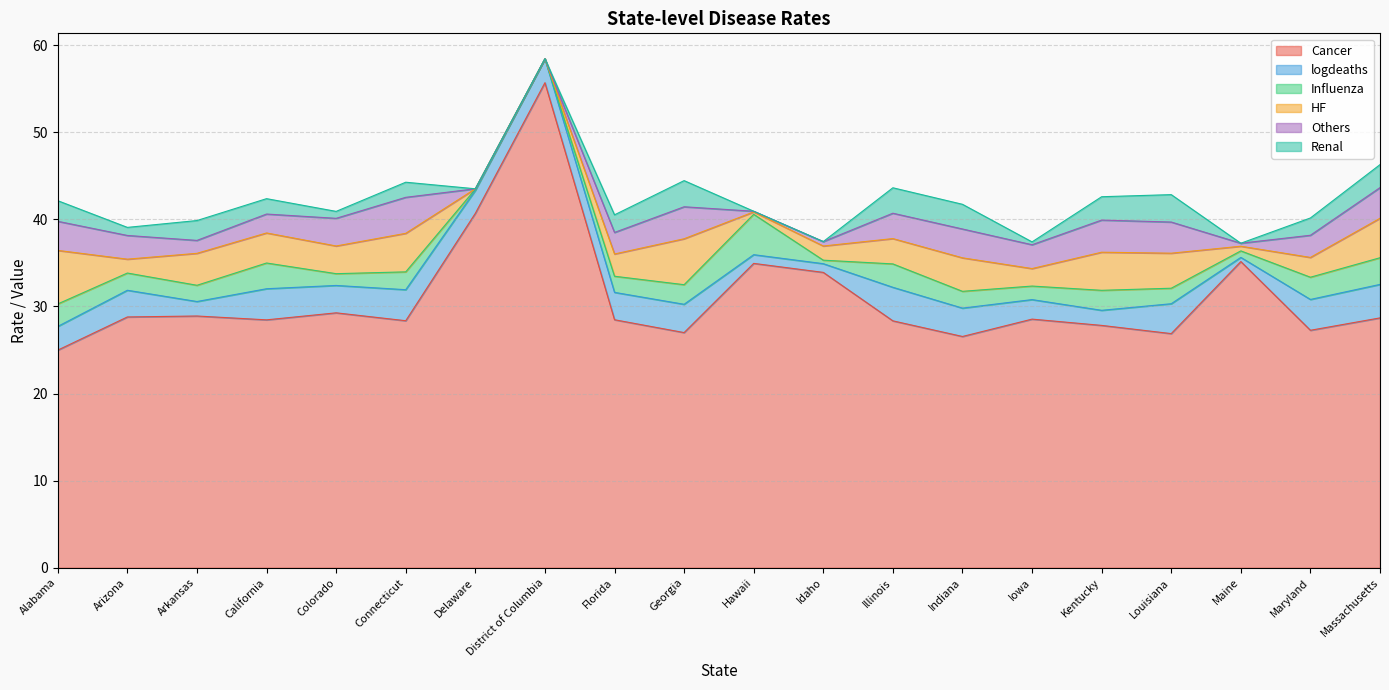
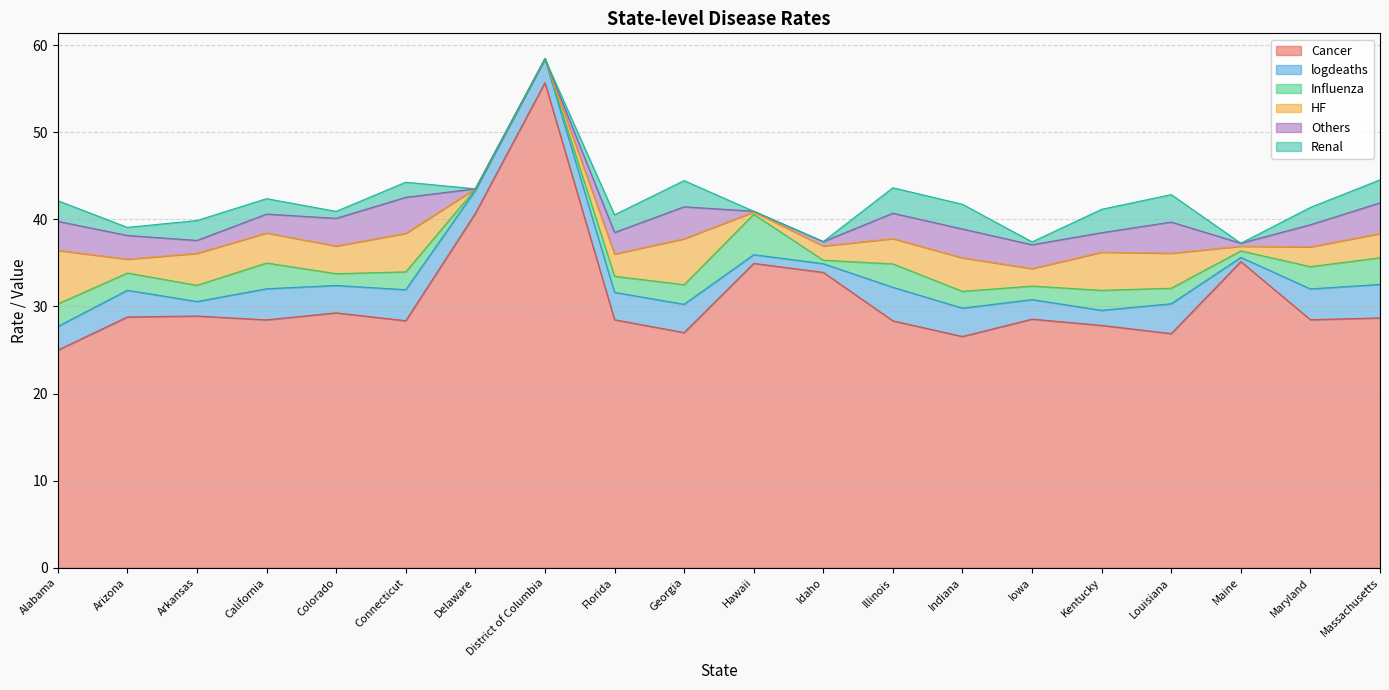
  {
    "Cancer": {
      "Alabama": 25,
      "Arizona": 29,
      "Arkansas": 29,
      "California": 28,
      "Colorado": 29,
      "Connecticut": 28,
      "Delaware": 41,
      "District of Columbia": 56,
      "Florida": 28,
      "Georgia": 27,
      "Hawaii": 35,
      "Idaho": 34,
      "Illinois": 28,
      "Indiana": 27,
      "Iowa": 29,
      "Kentucky": 28,
      "Louisiana": 27,
      "Maine": 35,
-     "Maryland": 27,
+     "Maryland": 28,
      "Massachusetts": 29
    },
    "HF": {
      "Alabama": 6,
      "Arizona": 2,
      "Arkansas": 4,
      "California": 3,
      "Colorado": 3,
      "Connecticut": 4,
      "Florida": 3,
      "Georgia": 5,
      "Idaho": 2,
      "Illinois": 3,
      "Indiana": 4,
      "Iowa": 2,
      "Kentucky": 4,
      "Louisiana": 4,
      "Maine": 1,
      "Maryland": 2,
-     "Massachusetts": 5
+     "Massachusetts": 3
    },
    "Others": {
      "Alabama": 3,
      "Arizona": 3,
      "Arkansas": 1,
      "California": 2,
      "Colorado": 3,
      "Connecticut": 4,
      "Florida": 2,
      "Georgia": 4,
      "Illinois": 3,
      "Indiana": 3,
      "Iowa": 3,
-     "Kentucky": 4,
+     "Kentucky": 2,
      "Louisiana": 4,
      "Maryland": 3,
      "Massachusetts": 4
    }
  }
